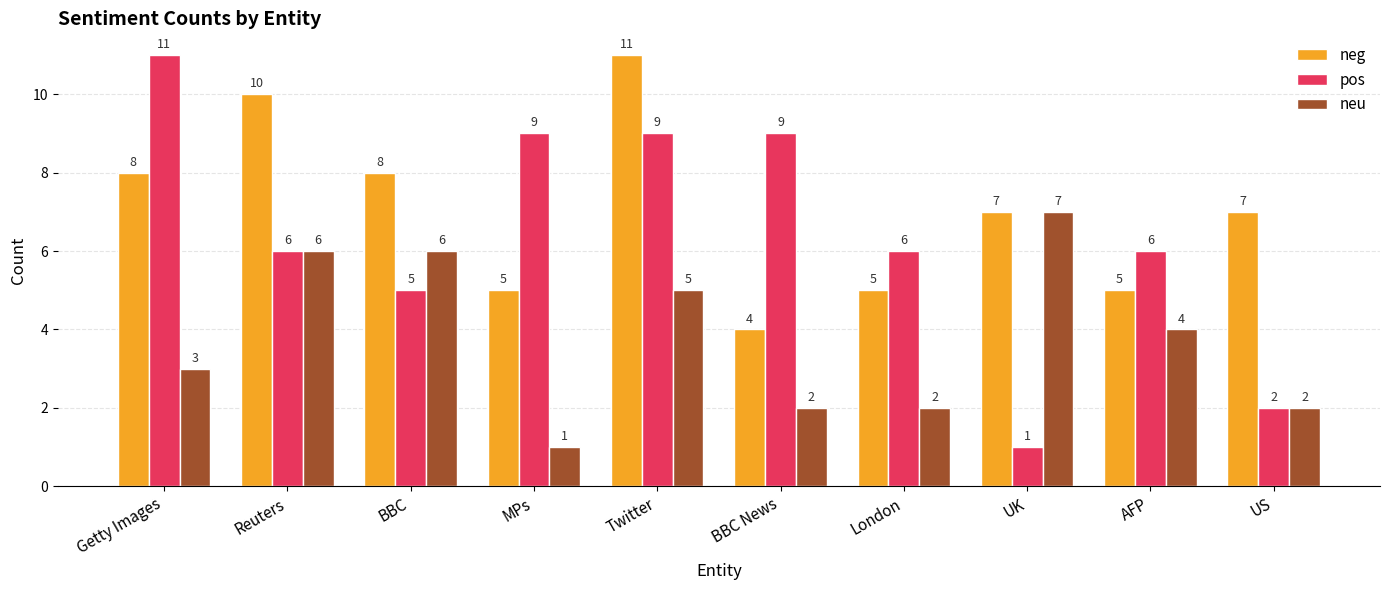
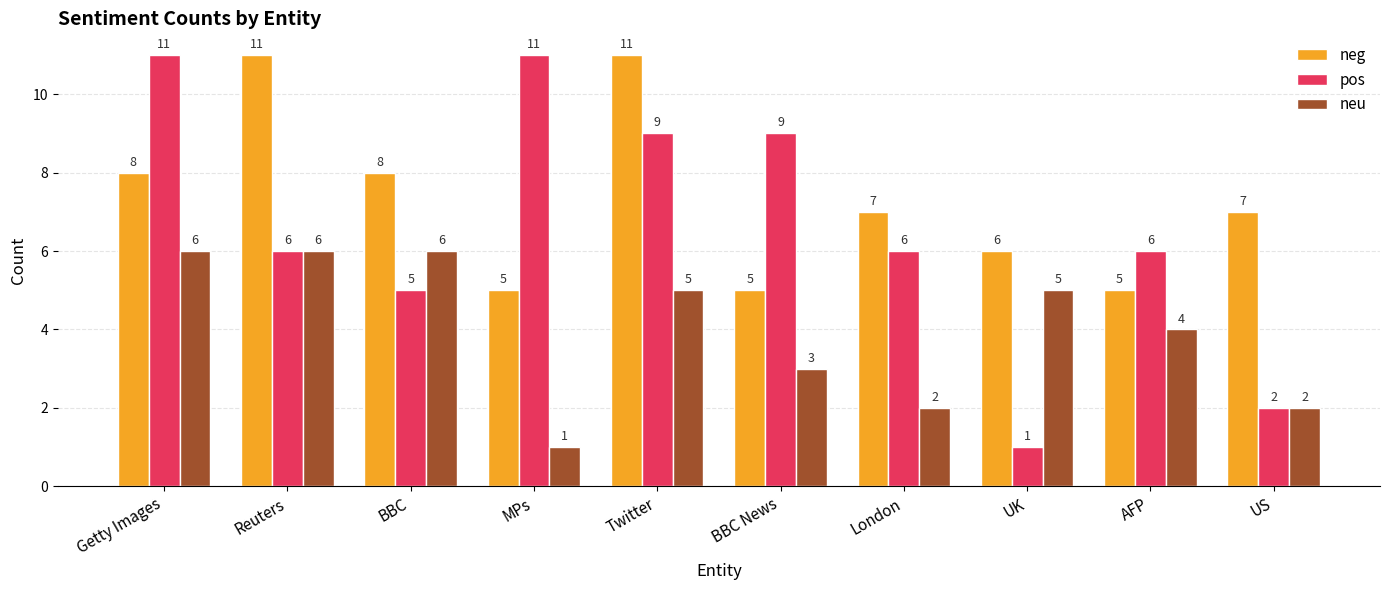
  {
    "neg": {
      "Getty Images": 8,
-     "Reuters": 10,
+     "Reuters": 11,
      "BBC": 8,
      "MPs": 5,
      "Twitter": 11,
-     "BBC News": 4,
-     "London": 5,
-     "UK": 7,
+     "BBC News": 5,
+     "London": 7,
+     "UK": 6,
      "AFP": 5,
      "US": 7
    },
    "pos": {
      "Getty Images": 11,
      "Reuters": 6,
      "BBC": 5,
-     "MPs": 9,
+     "MPs": 11,
      "Twitter": 9,
      "BBC News": 9,
      "London": 6,
      "UK": 1,
      "AFP": 6,
      "US": 2
    },
    "neu": {
-     "Getty Images": 3,
+     "Getty Images": 6,
      "Reuters": 6,
      "BBC": 6,
      "MPs": 1,
      "Twitter": 5,
-     "BBC News": 2,
+     "BBC News": 3,
      "London": 2,
-     "UK": 7,
+     "UK": 5,
      "AFP": 4,
      "US": 2
    }
  }
